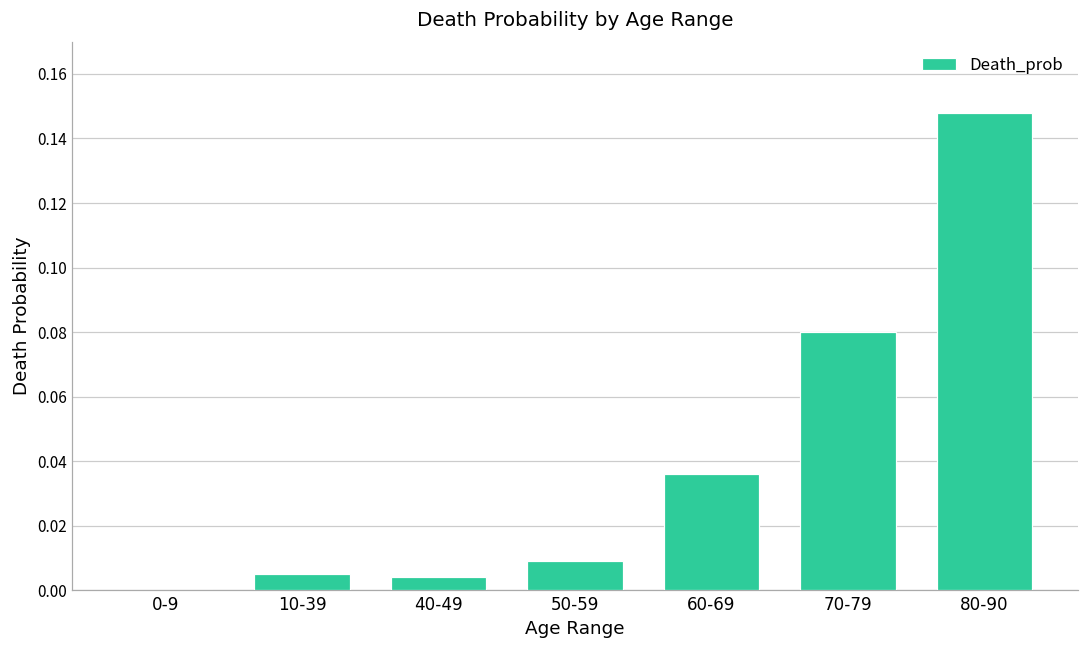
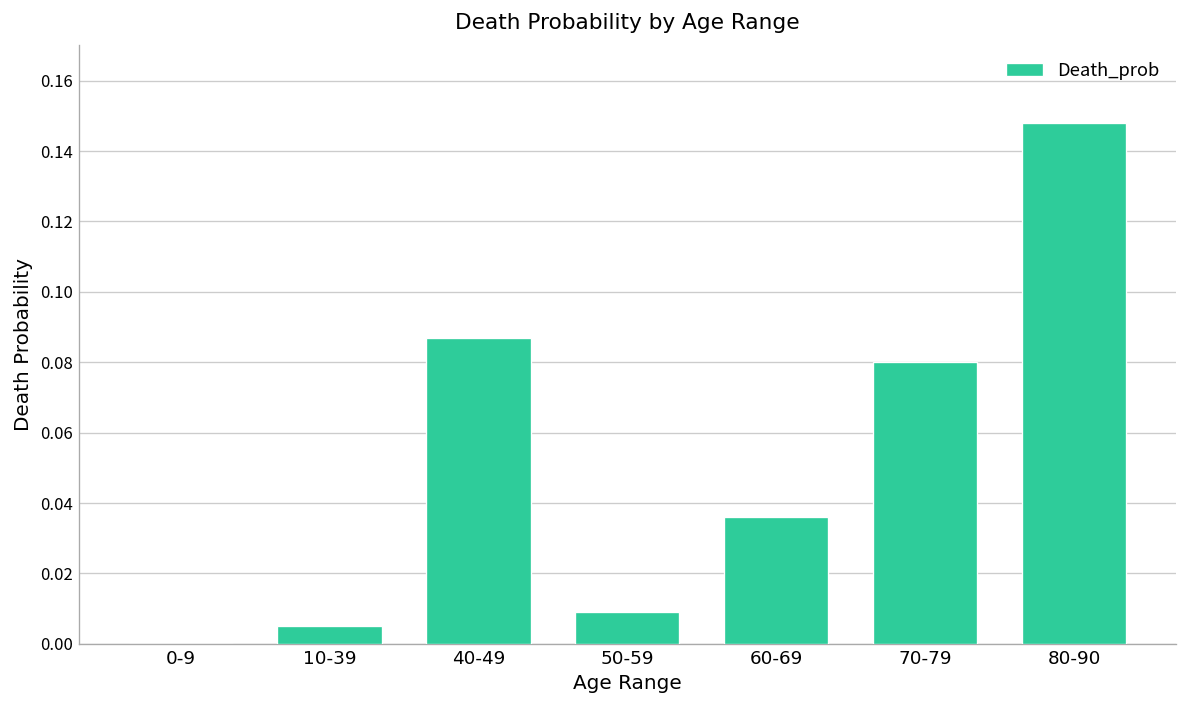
  {
    "0-9": 0.000,
    "10-39": 0.005,
-   "40-49": 0.004,
+   "40-49": 0.087,
    "50-59": 0.009,
    "60-69": 0.036,
    "70-79": 0.080,
    "80-90": 0.148
  }
